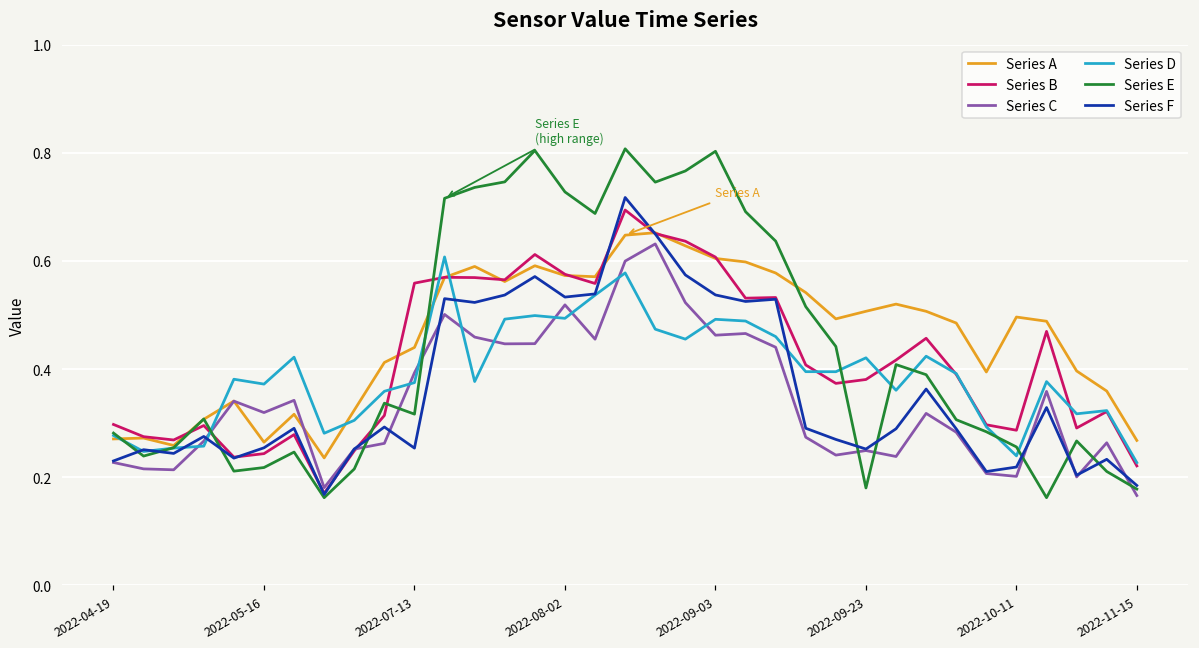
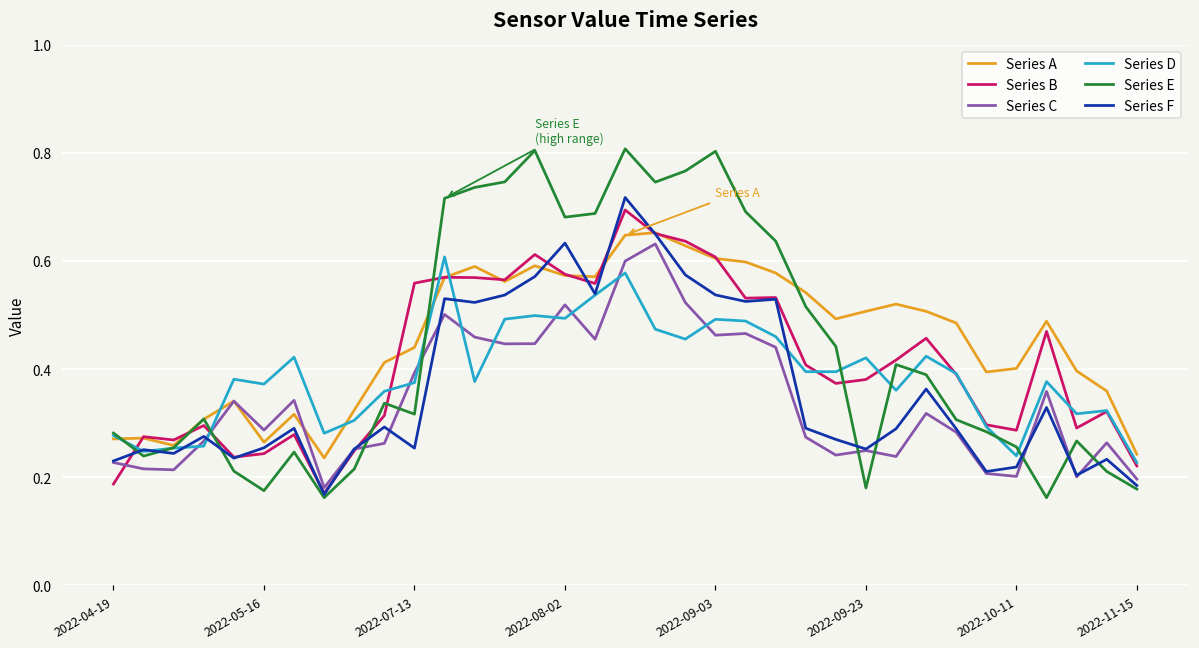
  {
    "Series A": {
      "2022-04-19": 0.27,
      "2022-05-16": 0.26,
      "2022-07-13": 0.44,
      "2022-09-23": 0.51,
-     "2022-10-11": 0.50,
-     "2022-11-15": 0.27
+     "2022-10-11": 0.40,
+     "2022-11-15": 0.24
    },
    "Series B": {
-     "2022-04-19": 0.30,
+     "2022-04-19": 0.19,
      "2022-05-16": 0.24,
      "2022-07-13": 0.56,
      "2022-09-23": 0.38,
      "2022-10-11": 0.29,
      "2022-11-15": 0.22
    },
    "Series C": {
-     "2022-05-16": 0.32,
+     "2022-05-16": 0.29,
      "2022-07-13": 0.39,
      "2022-08-02": 0.52,
      "2022-09-03": 0.46,
      "2022-10-11": 0.20,
-     "2022-11-15": 0.17
+     "2022-11-15": 0.20
    },
    "Series D": {
      "2022-05-16": 0.37,
      "2022-07-13": 0.37,
      "2022-08-02": 0.49,
      "2022-09-03": 0.49,
      "2022-09-23": 0.42,
      "2022-10-11": 0.24,
      "2022-11-15": 0.23
    },
    "Series E": {
-     "2022-05-16": 0.22,
+     "2022-05-16": 0.18,
      "2022-07-13": 0.32,
-     "2022-08-02": 0.73,
+     "2022-08-02": 0.68,
      "2022-09-03": 0.80,
      "2022-09-23": 0.18,
      "2022-10-11": 0.26,
      "2022-11-15": 0.18
    },
    "Series F": {
      "2022-05-16": 0.25,
      "2022-07-13": 0.25,
-     "2022-08-02": 0.53,
+     "2022-08-02": 0.63,
      "2022-09-03": 0.54,
      "2022-10-11": 0.22,
      "2022-11-15": 0.18
    }
  }
